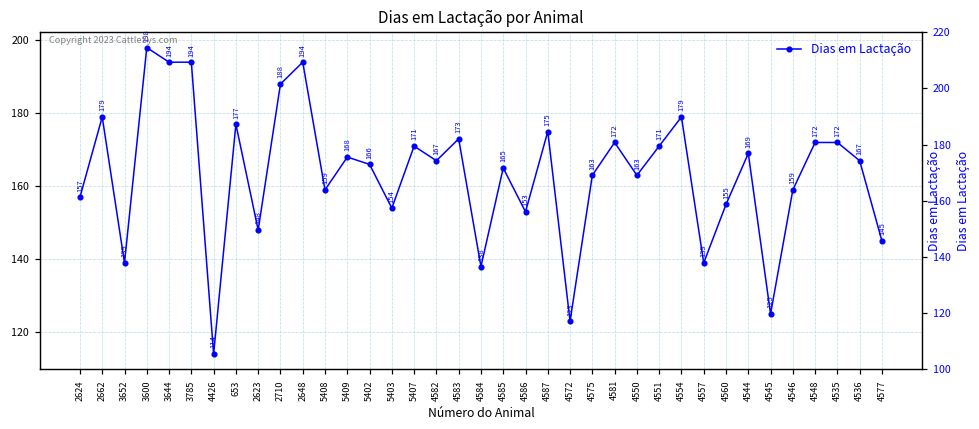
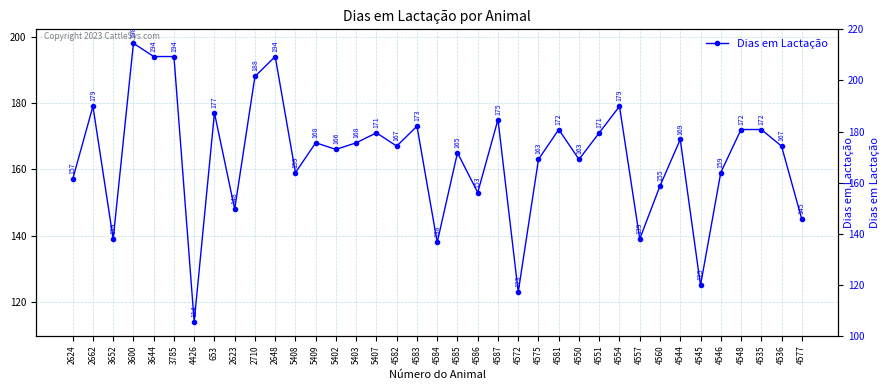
  {
    "2624": 157,
    "2662": 179,
    "3652": 139,
    "3644": 194,
    "3785": 194,
    "4426": 114,
    "653": 177,
    "2623": 148,
    "2710": 188,
    "2648": 194,
    "5408": 159,
    "5409": 168,
    "5402": 166,
-   "5403": 154,
+   "5403": 168,
    "5407": 171,
    "4582": 167,
    "4583": 173,
    "4584": 138,
    "4585": 165,
    "4586": 153,
    "4587": 175,
    "4572": 123,
    "4575": 163,
    "4581": 172,
    "4550": 163,
    "4551": 171,
    "4554": 179,
    "4557": 139,
    "4560": 155,
    "4544": 169,
    "4545": 125,
    "4546": 159,
    "4548": 172,
    "4535": 172,
    "4536": 167,
    "4577": 145
  }
